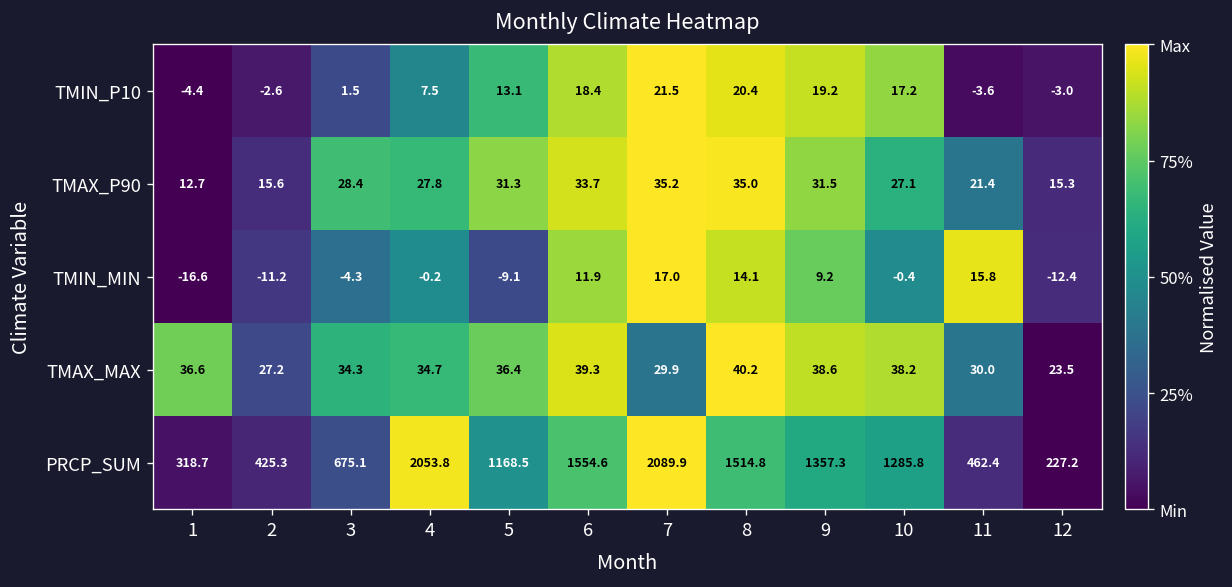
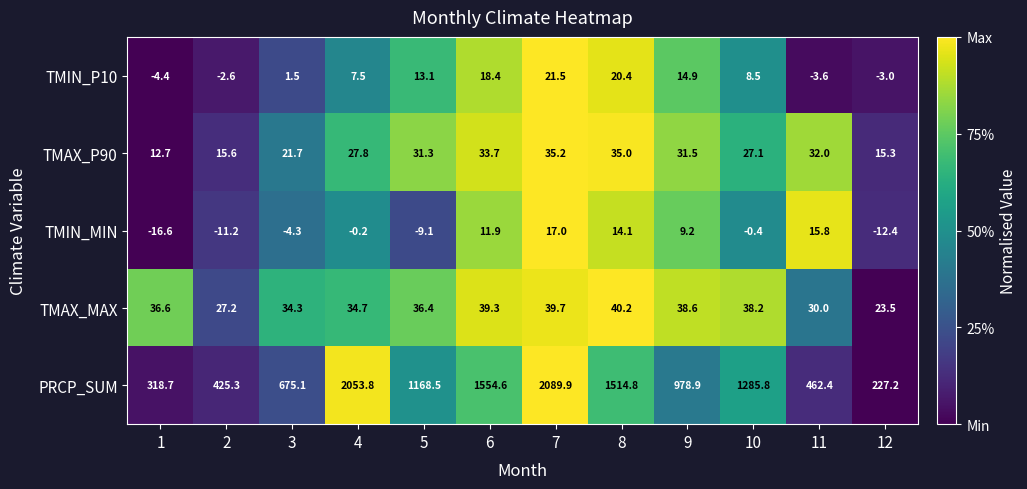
  {
    "TMIN_P10": {
      "1": -4.4,
      "2": -2.6,
      "3": 1.5,
      "4": 7.5,
      "5": 13.1,
      "6": 18.4,
      "7": 21.5,
      "8": 20.4,
-     "9": 19.2,
-     "10": 17.2,
+     "9": 14.9,
+     "10": 8.5,
      "11": -3.6,
      "12": -3.0
    },
    "TMAX_P90": {
      "1": 12.7,
      "2": 15.6,
-     "3": 28.4,
+     "3": 21.7,
      "4": 27.8,
      "5": 31.3,
      "6": 33.7,
      "7": 35.2,
      "8": 35.0,
      "9": 31.5,
      "10": 27.1,
-     "11": 21.4,
+     "11": 32.0,
      "12": 15.3
    },
    "TMIN_MIN": {
      "1": -16.6,
      "2": -11.2,
      "3": -4.3,
      "4": -0.2,
      "5": -9.1,
      "6": 11.9,
      "7": 17.0,
      "8": 14.1,
      "9": 9.2,
      "10": -0.4,
      "11": 15.8,
      "12": -12.4
    },
    "TMAX_MAX": {
      "1": 36.6,
      "2": 27.2,
      "3": 34.3,
      "4": 34.7,
      "5": 36.4,
      "6": 39.3,
-     "7": 29.9,
+     "7": 39.7,
      "8": 40.2,
      "9": 38.6,
      "10": 38.2,
      "11": 30.0,
      "12": 23.5
    },
    "PRCP_SUM": {
      "1": 318.7,
      "2": 425.3,
      "3": 675.1,
      "4": 2053.8,
      "5": 1168.5,
      "6": 1554.6,
      "7": 2089.9,
      "8": 1514.8,
-     "9": 1357.3,
+     "9": 978.9,
      "10": 1285.8,
      "11": 462.4,
      "12": 227.2
    }
  }
